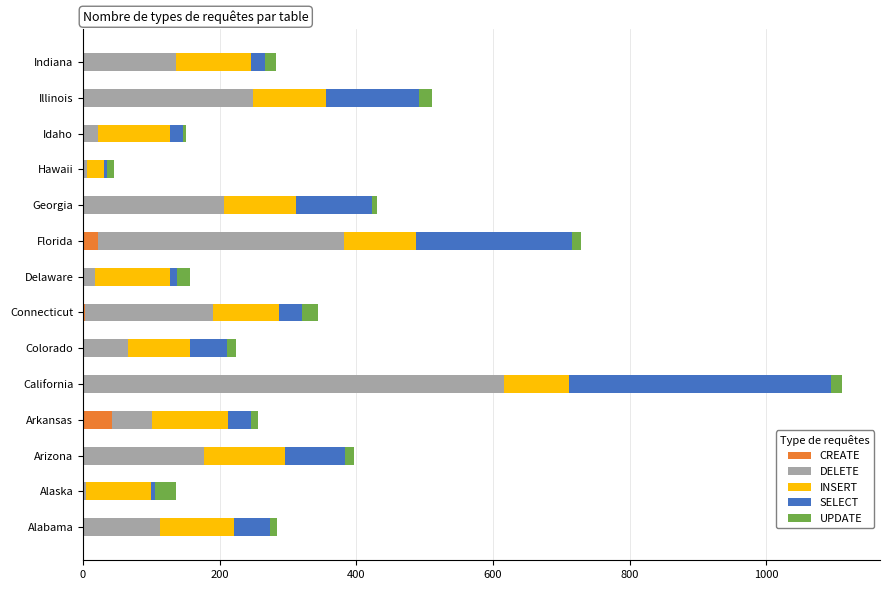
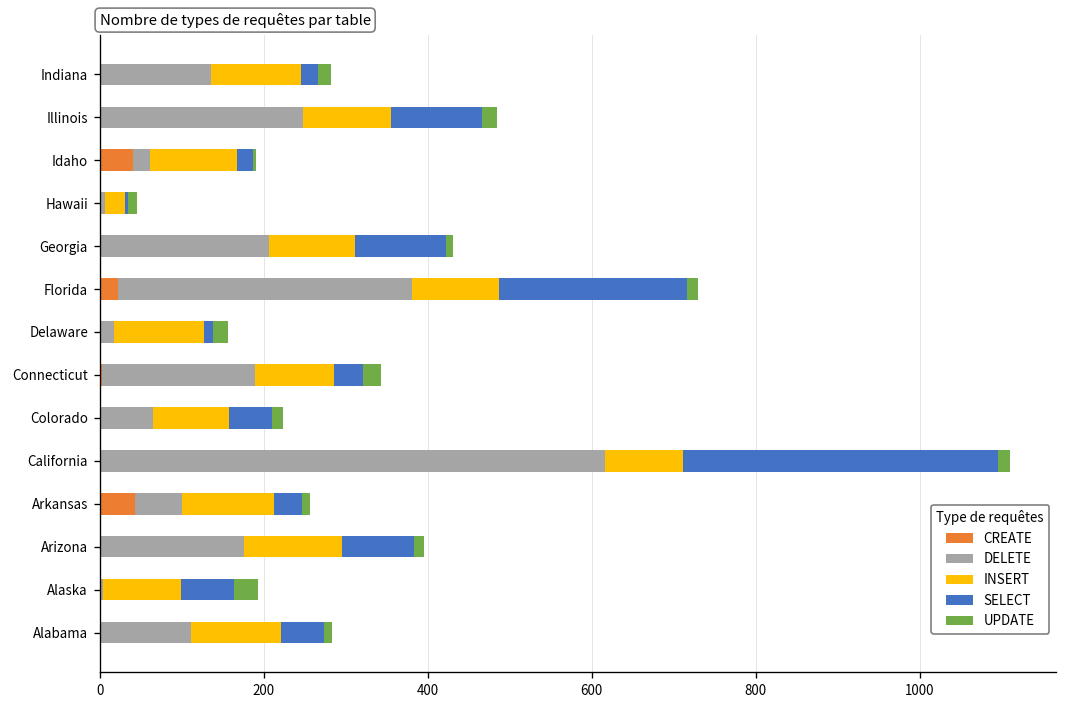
  {
    "CREATE": {
-     "Idaho": 0,
+     "Idaho": 40,
      "Florida": 20,
      "Arkansas": 40
    },
    "DELETE": {
      "Indiana": 130,
      "Illinois": 250,
      "Idaho": 20,
      "Hawaii": 0,
      "Georgia": 200,
      "Florida": 360,
      "Delaware": 20,
      "Connecticut": 190,
      "Colorado": 60,
      "California": 610,
      "Arkansas": 60,
      "Arizona": 170,
      "Alabama": 110
    },
    "INSERT": {
      "Indiana": 110,
      "Illinois": 110,
      "Idaho": 110,
      "Hawaii": 20,
      "Georgia": 100,
      "Florida": 110,
      "Delaware": 110,
      "Connecticut": 100,
      "Colorado": 90,
      "California": 100,
      "Arkansas": 110,
      "Arizona": 120,
      "Alaska": 90,
      "Alabama": 110
    },
    "SELECT": {
      "Indiana": 20,
-     "Illinois": 140,
+     "Illinois": 110,
      "Idaho": 20,
      "Georgia": 110,
      "Florida": 230,
      "Delaware": 10,
      "Connecticut": 30,
      "Colorado": 50,
      "California": 380,
      "Arkansas": 30,
      "Arizona": 90,
-     "Alaska": 10,
+     "Alaska": 70,
      "Alabama": 50
    },
    "UPDATE": {
      "Indiana": 10,
      "Illinois": 20,
      "Idaho": 0,
      "Hawaii": 10,
      "Georgia": 10,
      "Florida": 10,
      "Delaware": 20,
      "Connecticut": 20,
      "Colorado": 10,
      "California": 20,
      "Arkansas": 10,
      "Arizona": 10,
      "Alaska": 30,
      "Alabama": 10
    }
  }
